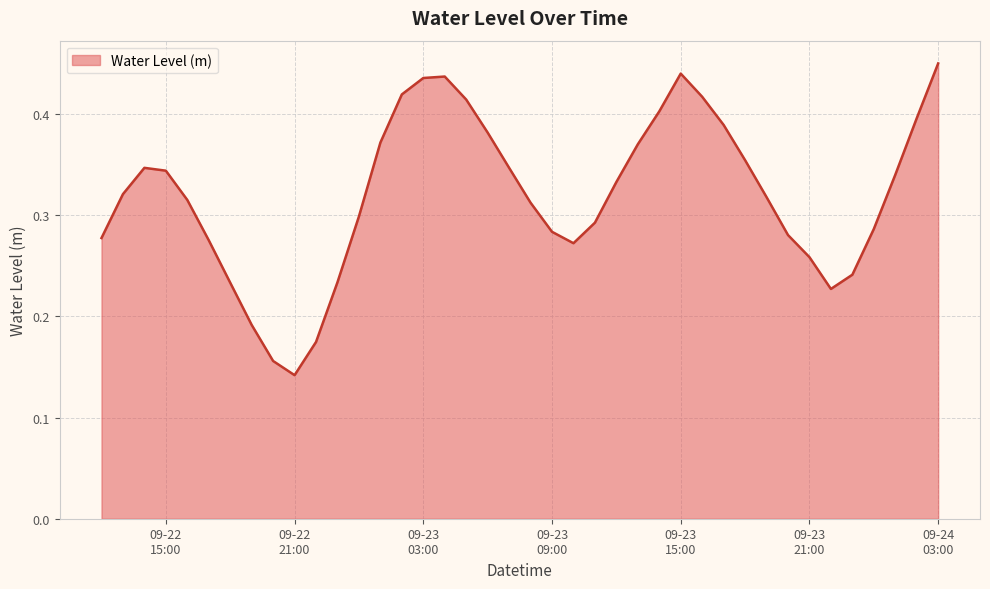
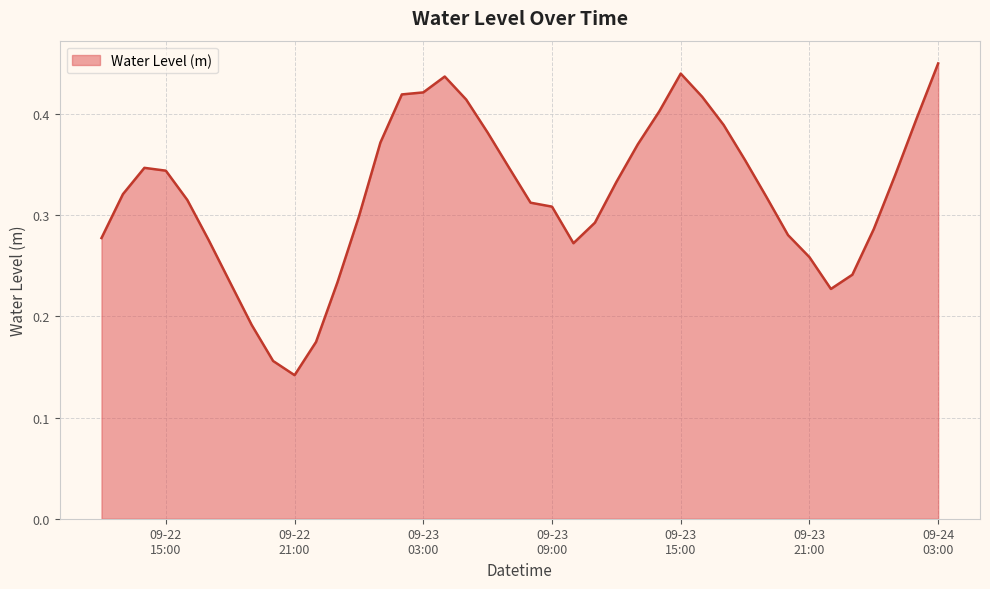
  {
    "09-22 15:00": 0.344,
    "09-22 21:00": 0.142,
-   "09-23 03:00": 0.436,
-   "09-23 09:00": 0.284,
+   "09-23 03:00": 0.421,
+   "09-23 09:00": 0.308,
    "09-23 15:00": 0.440,
    "09-23 21:00": 0.259,
    "09-24 03:00": 0.450
  }
